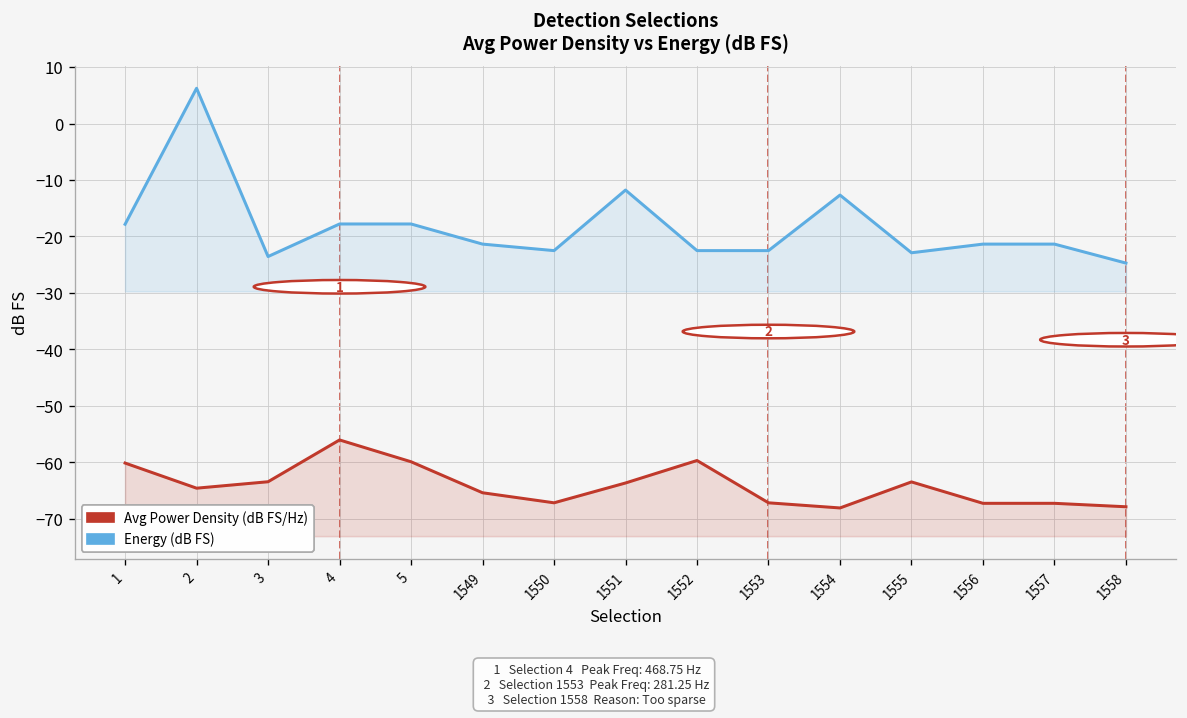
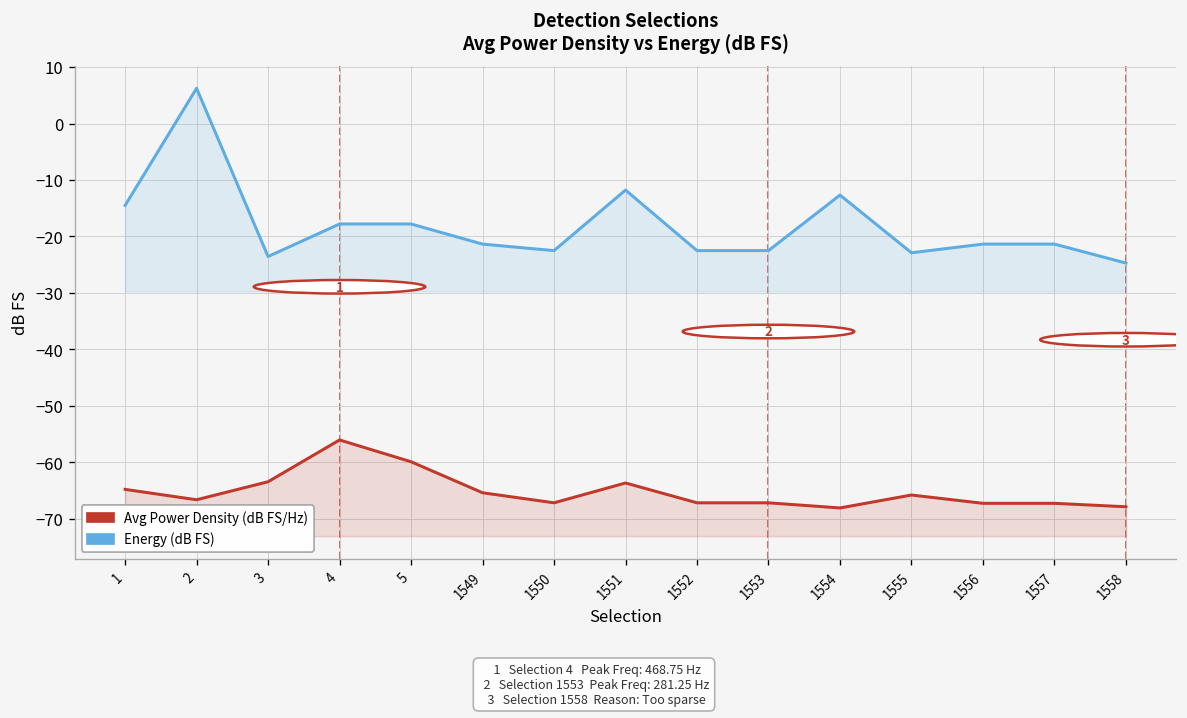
  {
    "Avg Power Density (dB FS/Hz)": {
-     "1": -60,
-     "2": -65,
+     "1": -65,
+     "2": -67,
      "3": -63,
      "4": -56,
      "5": -60,
      "1549": -65,
      "1550": -67,
      "1551": -64,
-     "1552": -60,
+     "1552": -67,
      "1553": -67,
      "1554": -68,
-     "1555": -63,
+     "1555": -66,
      "1556": -67,
      "1557": -67,
      "1558": -68
    },
    "Energy (dB FS)": {
-     "1": -18,
+     "1": -15,
      "2": 6,
      "3": -24,
      "4": -18,
      "5": -18,
      "1549": -21,
      "1550": -23,
      "1551": -12,
      "1552": -23,
      "1553": -23,
      "1554": -13,
      "1555": -23,
      "1556": -21,
      "1557": -21,
      "1558": -25
    }
  }
